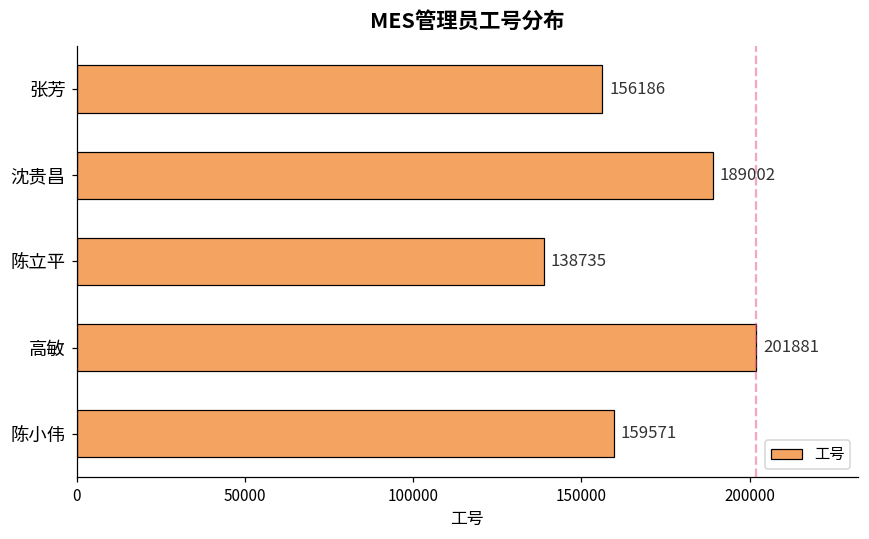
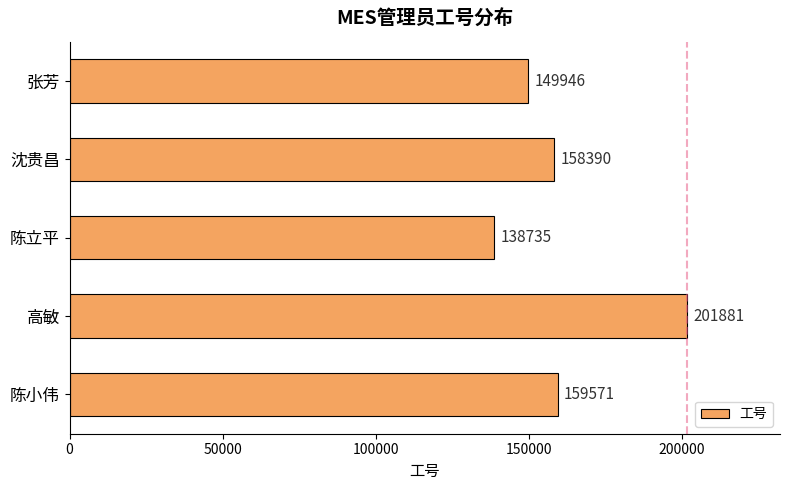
  {
-   "张芳": 156186,
-   "沈贵昌": 189002,
+   "张芳": 149946,
+   "沈贵昌": 158390,
    "陈立平": 138735,
    "高敏": 201881,
    "陈小伟": 159571
  }
